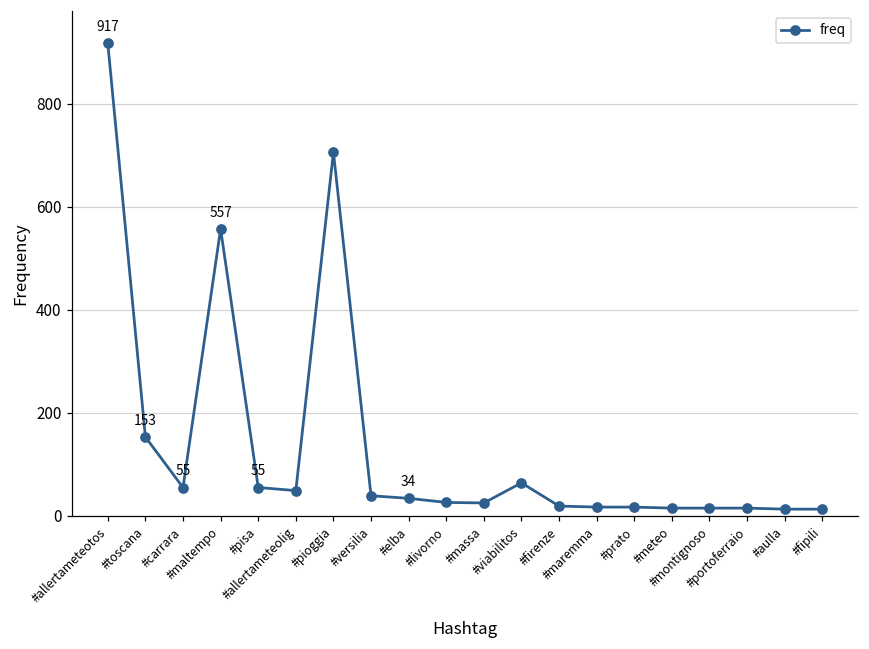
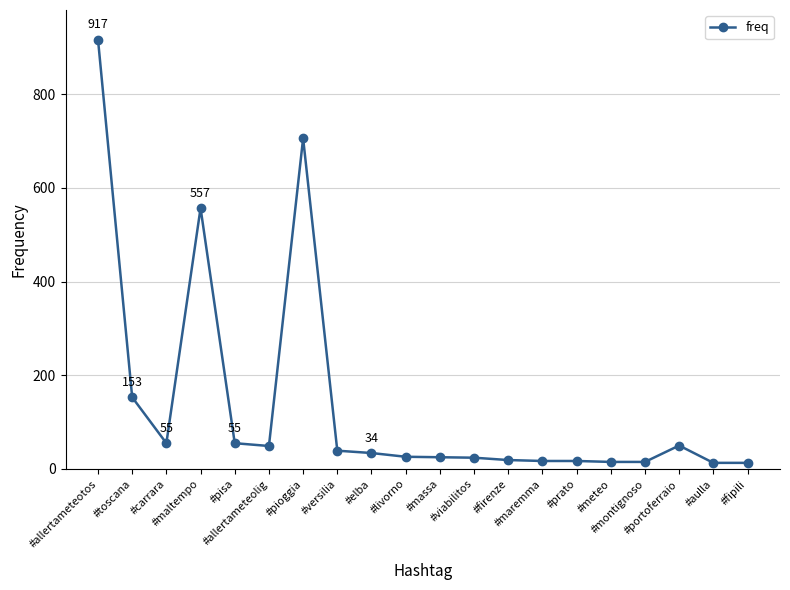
  {
    "#allertameteolig": 50,
    "#pioggia": 710,
    "#versilia": 40,
    "#livorno": 30,
    "#massa": 30,
-   "#viabilitos": 60,
+   "#viabilitos": 20,
    "#firenze": 20,
    "#maremma": 20,
    "#prato": 20,
    "#meteo": 20,
    "#montignoso": 20,
-   "#portoferraio": 20,
+   "#portoferraio": 50,
    "#aulla": 10,
    "#fipili": 10
  }
